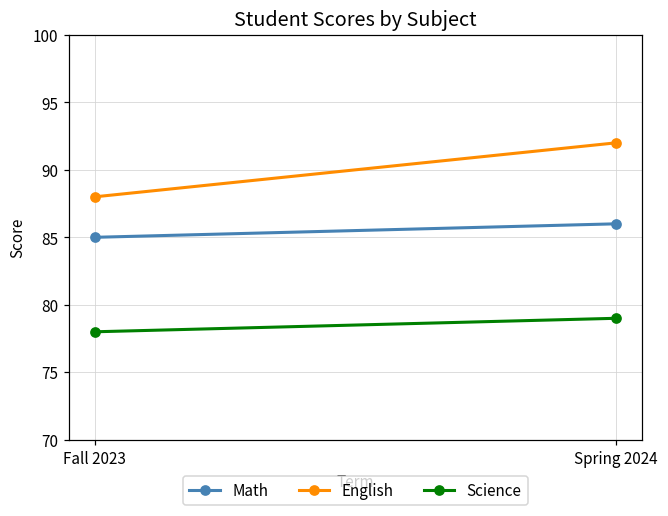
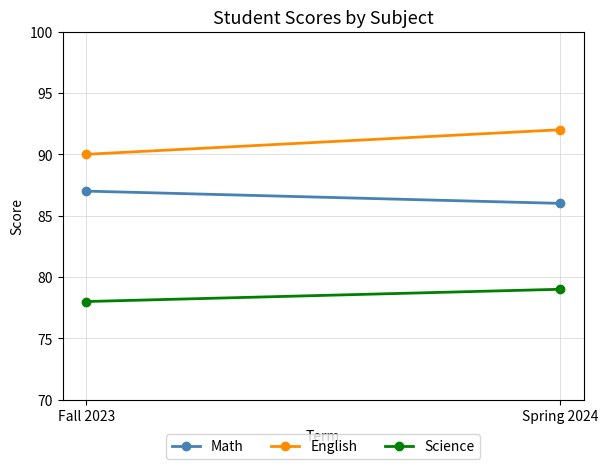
  {
    "Math": {
-     "Fall 2023": 85,
+     "Fall 2023": 87,
      "Spring 2024": 86
    },
    "English": {
-     "Fall 2023": 88,
+     "Fall 2023": 90,
      "Spring 2024": 92
    },
    "Science": {
      "Fall 2023": 78,
      "Spring 2024": 79
    }
  }
